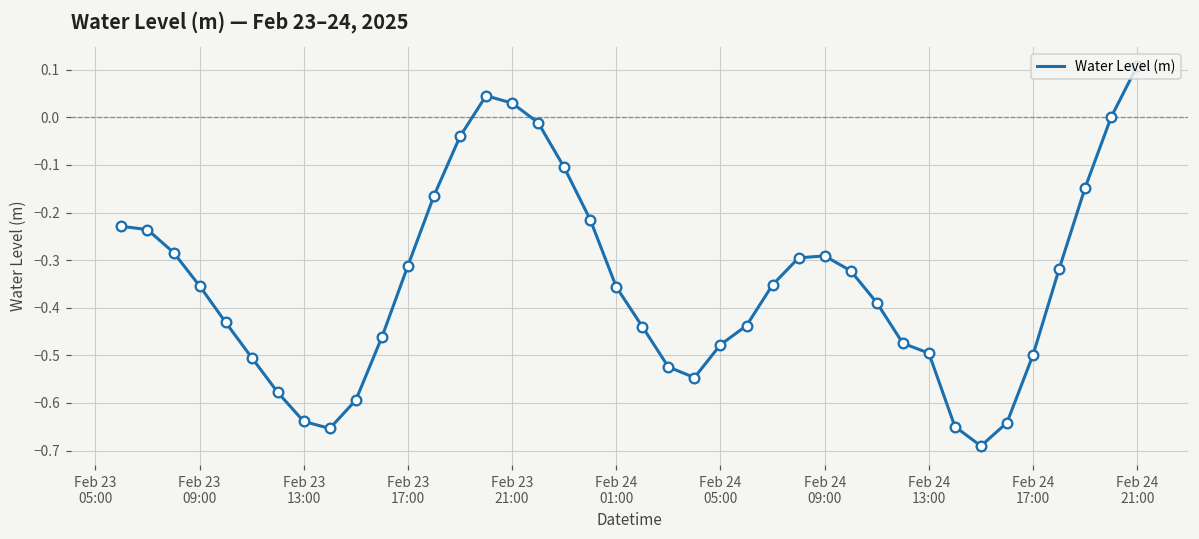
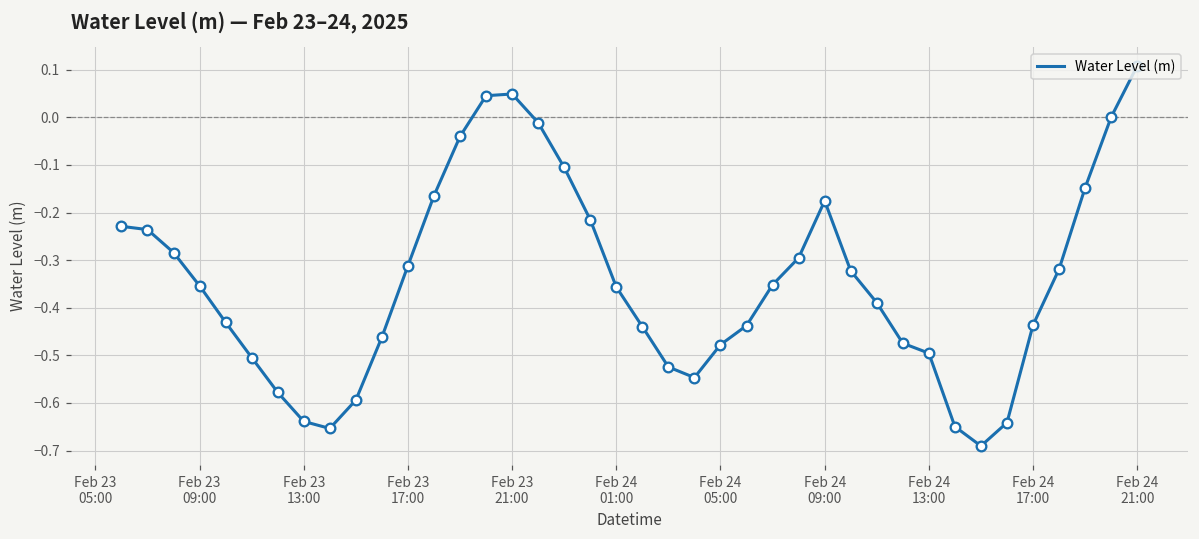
  {
    "Feb 23 09:00": -0.35,
    "Feb 23 13:00": -0.64,
    "Feb 23 17:00": -0.31,
-   "Feb 23 21:00": 0.03,
+   "Feb 23 21:00": 0.05,
    "Feb 24 01:00": -0.36,
    "Feb 24 05:00": -0.48,
-   "Feb 24 09:00": -0.29,
+   "Feb 24 09:00": -0.18,
    "Feb 24 13:00": -0.50,
-   "Feb 24 17:00": -0.50
+   "Feb 24 17:00": -0.44
  }
